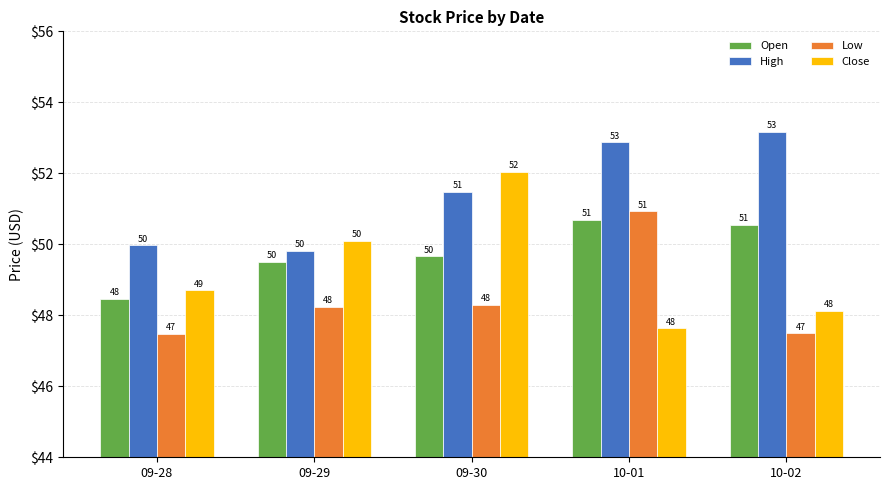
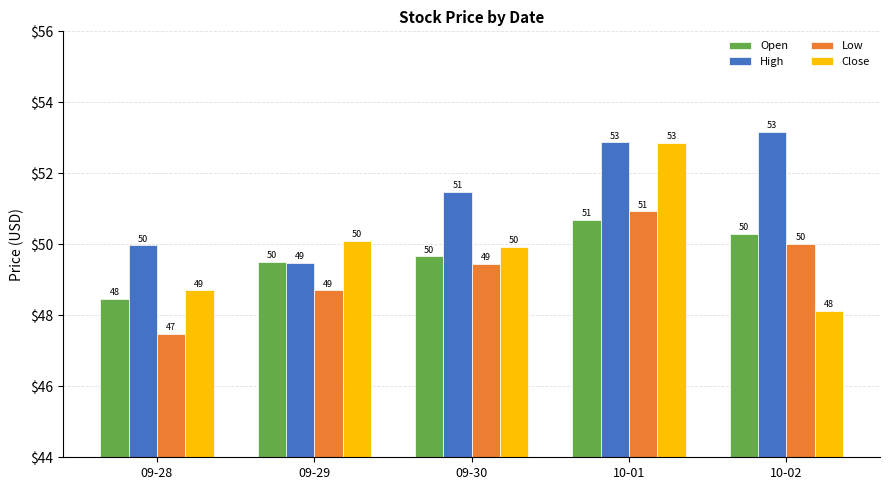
  {
    "Open": {
      "09-28": 48,
      "09-29": 50,
      "09-30": 50,
      "10-01": 51,
-     "10-02": 51
+     "10-02": 50
    },
    "High": {
      "09-28": 50,
-     "09-29": 50,
+     "09-29": 49,
      "09-30": 51,
      "10-01": 53,
      "10-02": 53
    },
    "Low": {
      "09-28": 47,
-     "09-29": 48,
-     "09-30": 48,
+     "09-29": 49,
+     "09-30": 49,
      "10-01": 51,
-     "10-02": 47
+     "10-02": 50
    },
    "Close": {
      "09-28": 49,
      "09-29": 50,
-     "09-30": 52,
-     "10-01": 48,
+     "09-30": 50,
+     "10-01": 53,
      "10-02": 48
    }
  }
